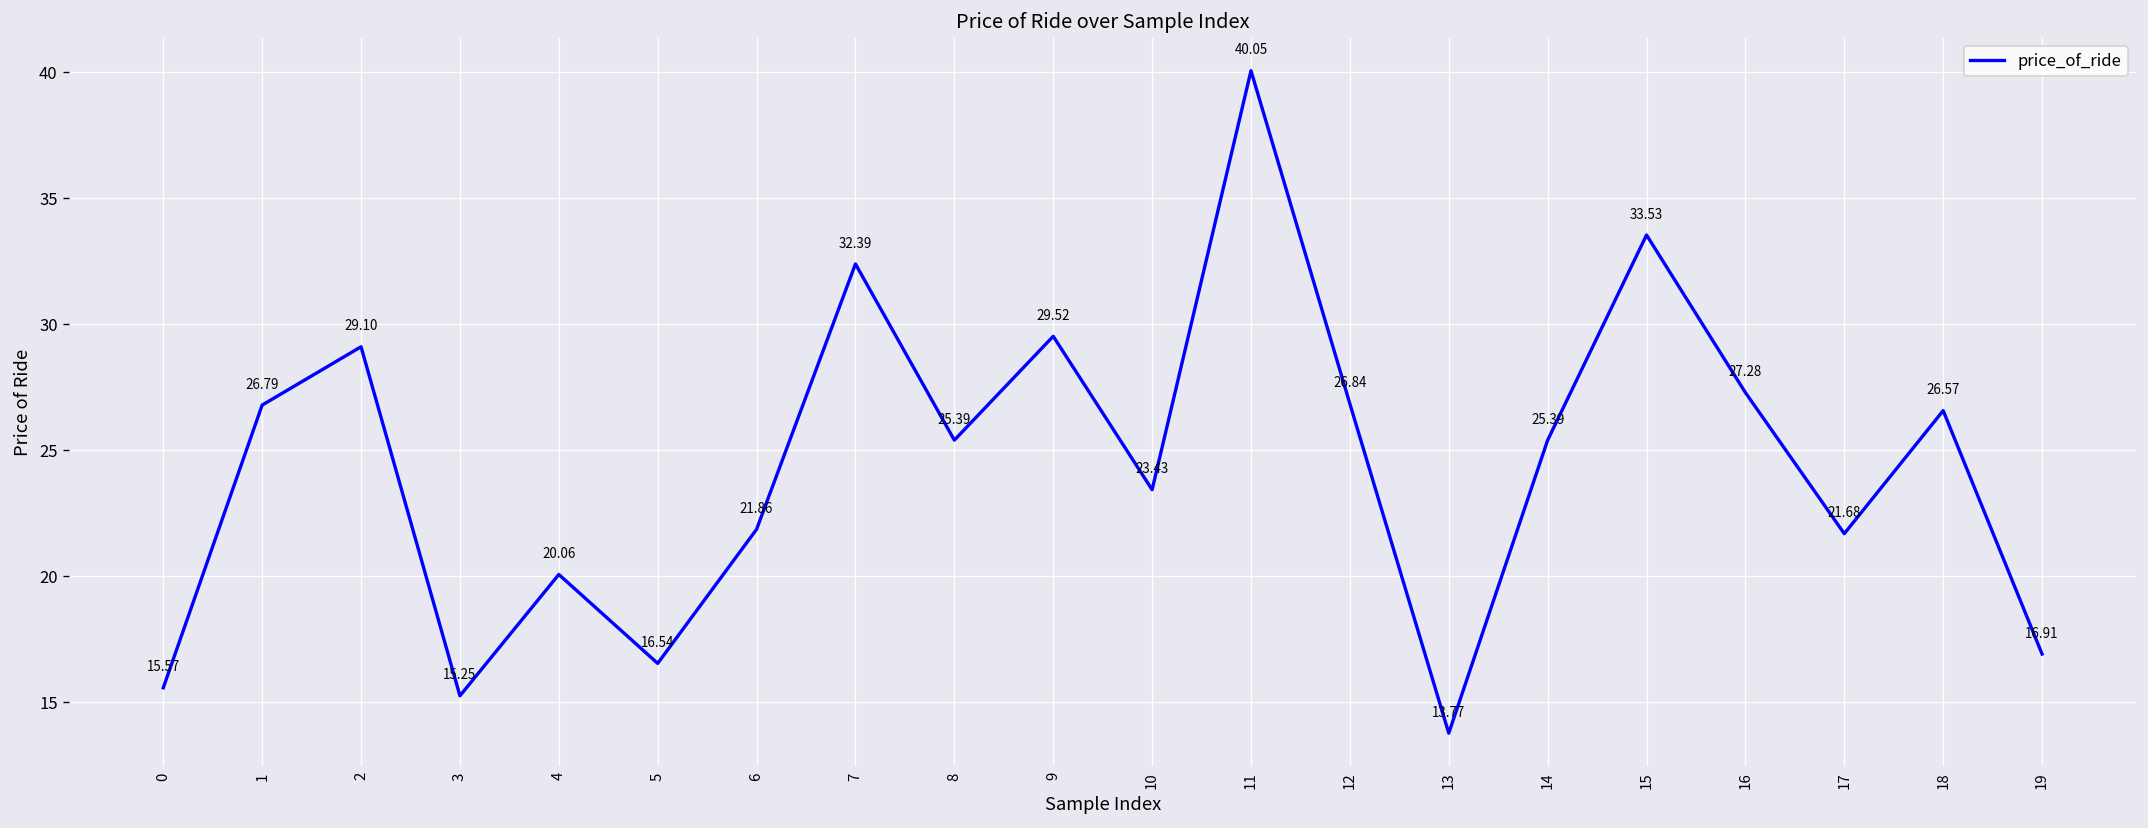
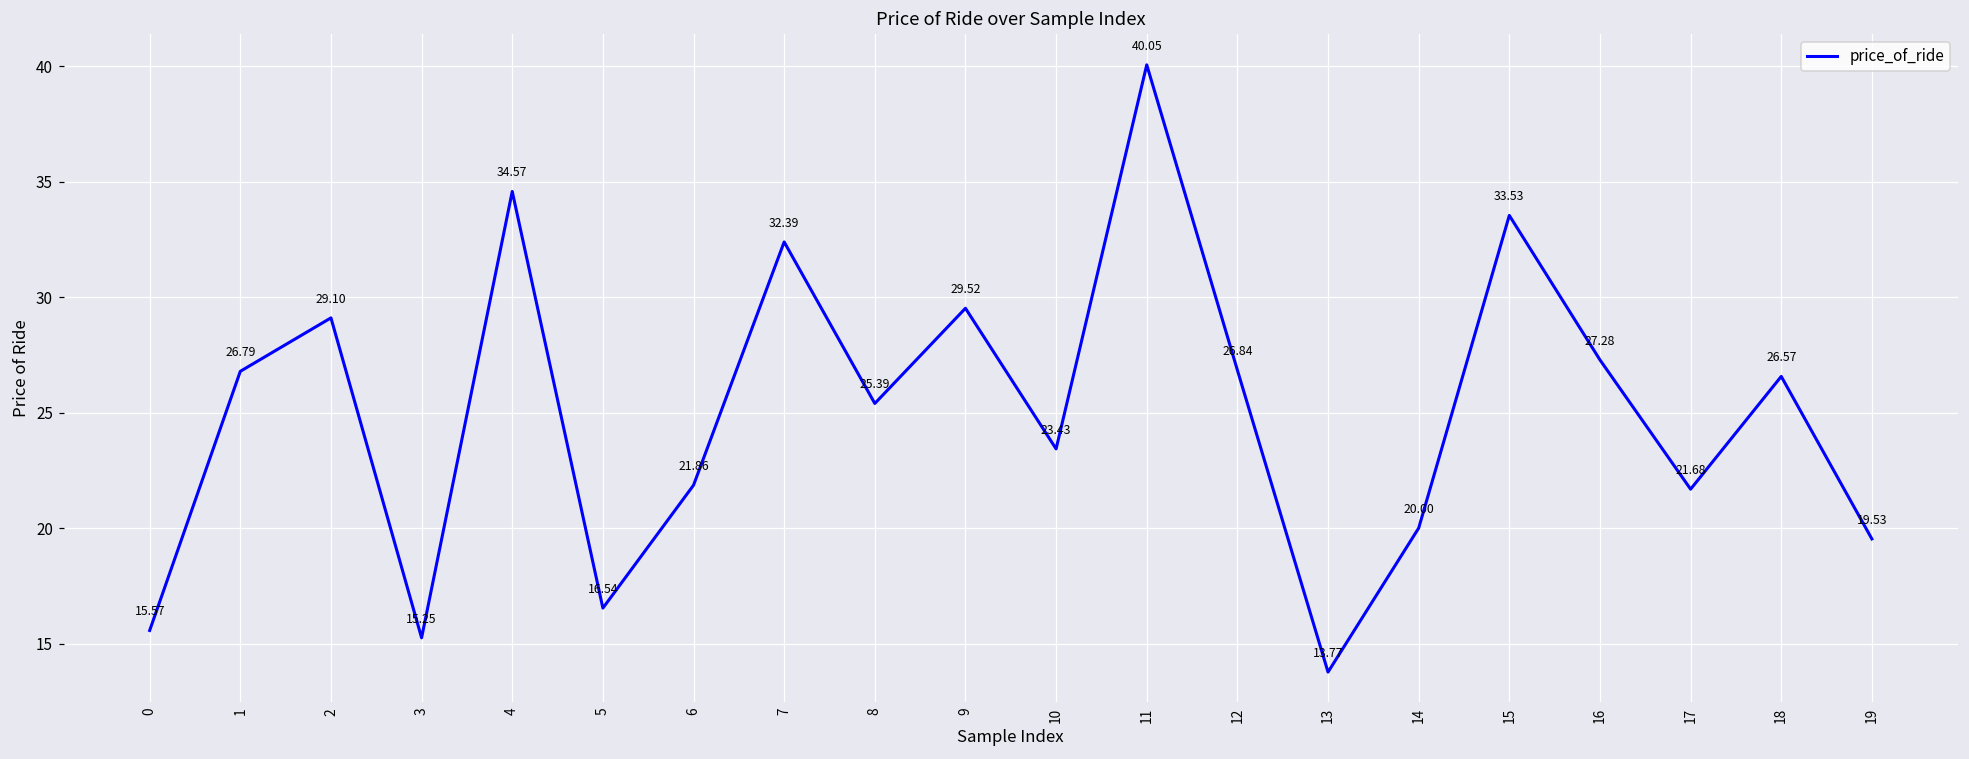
  {
    "0": 15.57,
    "1": 26.79,
    "2": 29.10,
    "3": 15.25,
-   "4": 20.06,
+   "4": 34.57,
    "5": 16.54,
    "6": 21.86,
    "7": 32.39,
    "8": 25.39,
    "9": 29.52,
    "10": 23.43,
    "11": 40.05,
    "12": 26.84,
    "13": 13.77,
-   "14": 25.39,
+   "14": 20.00,
    "15": 33.53,
    "16": 27.28,
    "17": 21.68,
    "18": 26.57,
-   "19": 16.91
+   "19": 19.53
  }
